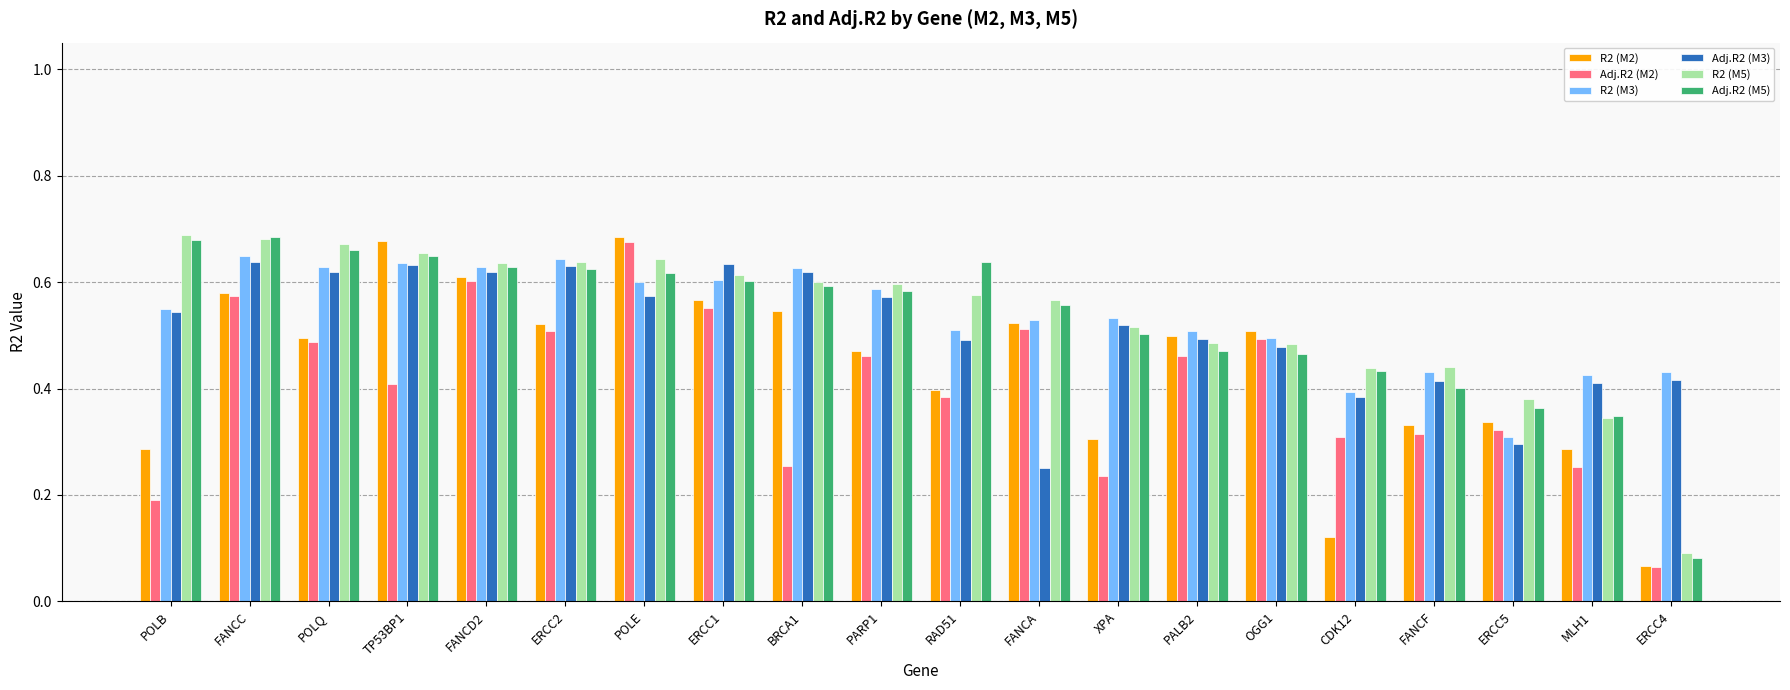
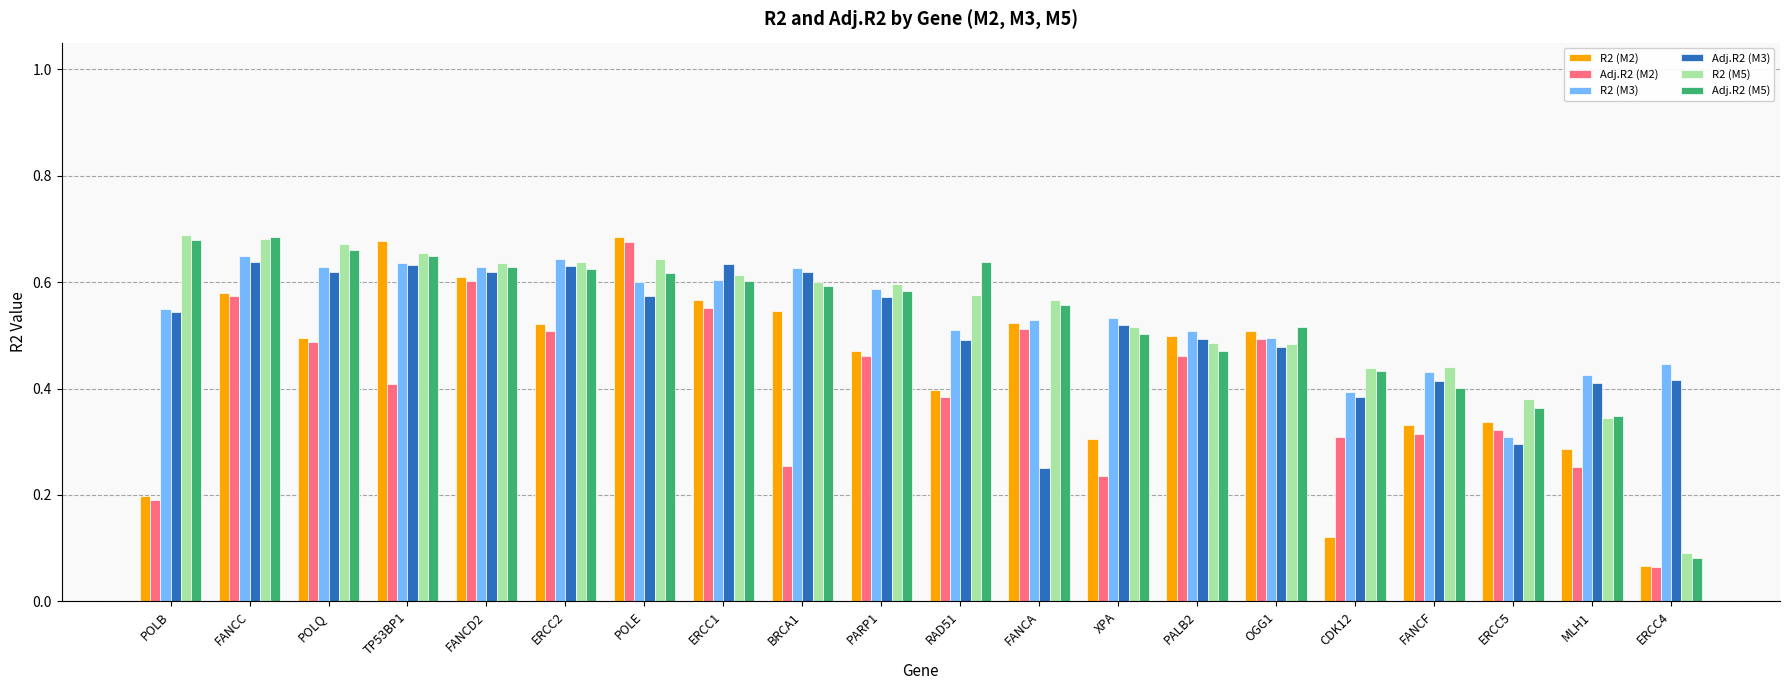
  {
    "R2 (M2)": {
-     "POLB": 0.29,
+     "POLB": 0.20,
      "FANCC": 0.58,
      "POLQ": 0.49,
      "TP53BP1": 0.68,
      "FANCD2": 0.61,
      "ERCC2": 0.52,
      "POLE": 0.68,
      "ERCC1": 0.57,
      "BRCA1": 0.55,
      "PARP1": 0.47,
      "RAD51": 0.40,
      "FANCA": 0.52,
      "XPA": 0.31,
      "PALB2": 0.50,
      "OGG1": 0.51,
      "CDK12": 0.12,
      "FANCF": 0.33,
      "ERCC5": 0.34,
      "MLH1": 0.29,
      "ERCC4": 0.07
    },
    "Adj.R2 (M2)": {
      "POLB": 0.19,
      "FANCC": 0.57,
      "POLQ": 0.49,
      "TP53BP1": 0.41,
      "FANCD2": 0.60,
      "ERCC2": 0.51,
      "POLE": 0.68,
      "ERCC1": 0.55,
      "BRCA1": 0.25,
      "PARP1": 0.46,
      "RAD51": 0.38,
      "FANCA": 0.51,
      "XPA": 0.24,
      "PALB2": 0.46,
      "OGG1": 0.49,
      "CDK12": 0.31,
      "FANCF": 0.31,
      "ERCC5": 0.32,
      "MLH1": 0.25,
      "ERCC4": 0.06
    },
    "R2 (M3)": {
      "POLB": 0.55,
      "FANCC": 0.65,
      "POLQ": 0.63,
      "TP53BP1": 0.64,
      "FANCD2": 0.63,
      "ERCC2": 0.64,
      "POLE": 0.60,
      "ERCC1": 0.60,
      "BRCA1": 0.63,
      "PARP1": 0.59,
      "RAD51": 0.51,
      "FANCA": 0.53,
      "XPA": 0.53,
      "PALB2": 0.51,
      "OGG1": 0.49,
      "CDK12": 0.39,
      "FANCF": 0.43,
      "ERCC5": 0.31,
      "MLH1": 0.43,
-     "ERCC4": 0.43
+     "ERCC4": 0.45
    },
    "Adj.R2 (M3)": {
      "POLB": 0.54,
      "FANCC": 0.64,
      "POLQ": 0.62,
      "TP53BP1": 0.63,
      "FANCD2": 0.62,
      "ERCC2": 0.63,
      "POLE": 0.57,
      "ERCC1": 0.63,
      "BRCA1": 0.62,
      "PARP1": 0.57,
      "RAD51": 0.49,
      "FANCA": 0.25,
      "XPA": 0.52,
      "PALB2": 0.49,
      "OGG1": 0.48,
      "CDK12": 0.38,
      "FANCF": 0.41,
      "ERCC5": 0.30,
      "MLH1": 0.41,
      "ERCC4": 0.42
    },
    "R2 (M5)": {
      "POLB": 0.69,
      "FANCC": 0.68,
      "POLQ": 0.67,
      "TP53BP1": 0.66,
      "FANCD2": 0.63,
      "ERCC2": 0.64,
      "POLE": 0.64,
      "ERCC1": 0.61,
      "BRCA1": 0.60,
      "PARP1": 0.60,
      "RAD51": 0.58,
      "FANCA": 0.57,
      "XPA": 0.52,
      "PALB2": 0.49,
      "OGG1": 0.48,
      "CDK12": 0.44,
      "FANCF": 0.44,
      "ERCC5": 0.38,
      "MLH1": 0.35,
      "ERCC4": 0.09
    },
    "Adj.R2 (M5)": {
      "POLB": 0.68,
      "FANCC": 0.68,
      "POLQ": 0.66,
      "TP53BP1": 0.65,
      "FANCD2": 0.63,
      "ERCC2": 0.63,
      "POLE": 0.62,
      "ERCC1": 0.60,
      "BRCA1": 0.59,
      "PARP1": 0.58,
      "RAD51": 0.64,
      "FANCA": 0.56,
      "XPA": 0.50,
      "PALB2": 0.47,
-     "OGG1": 0.47,
+     "OGG1": 0.52,
      "CDK12": 0.43,
      "FANCF": 0.40,
      "ERCC5": 0.36,
      "MLH1": 0.35,
      "ERCC4": 0.08
    }
  }
